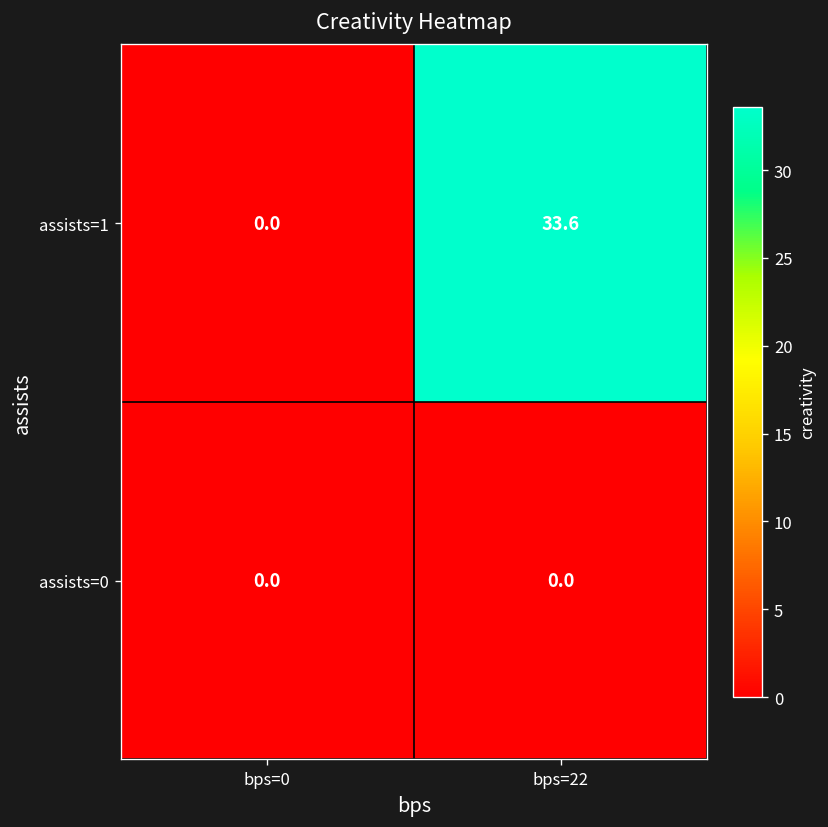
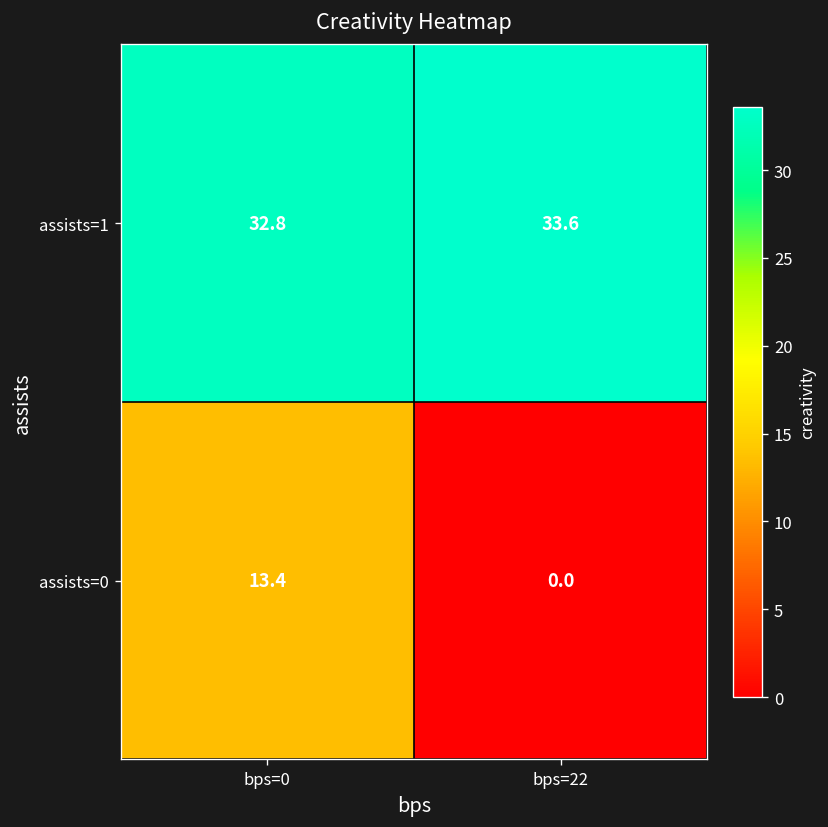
  {
    "assists=1": {
-     "bps=0": 0.0,
+     "bps=0": 32.8,
      "bps=22": 33.6
    },
    "assists=0": {
-     "bps=0": 0.0,
+     "bps=0": 13.4,
      "bps=22": 0.0
    }
  }
